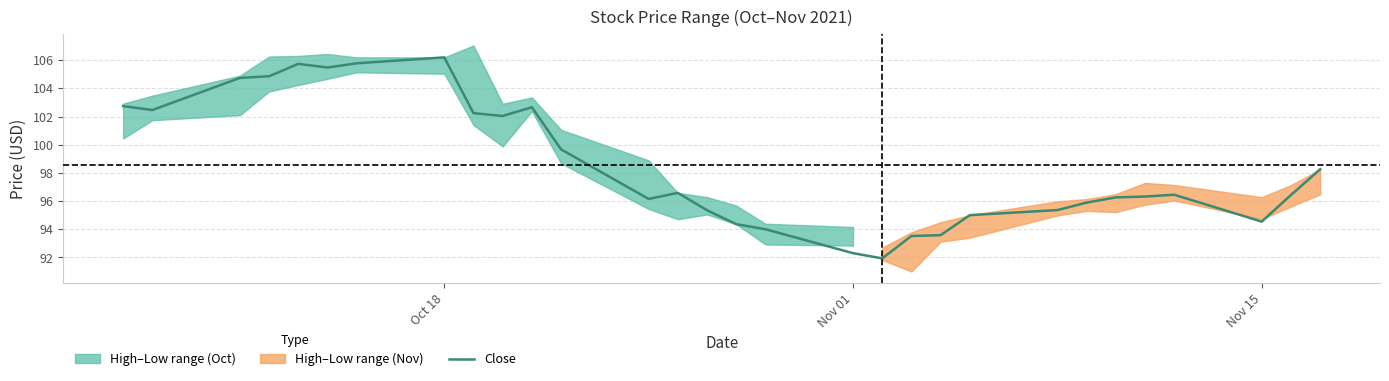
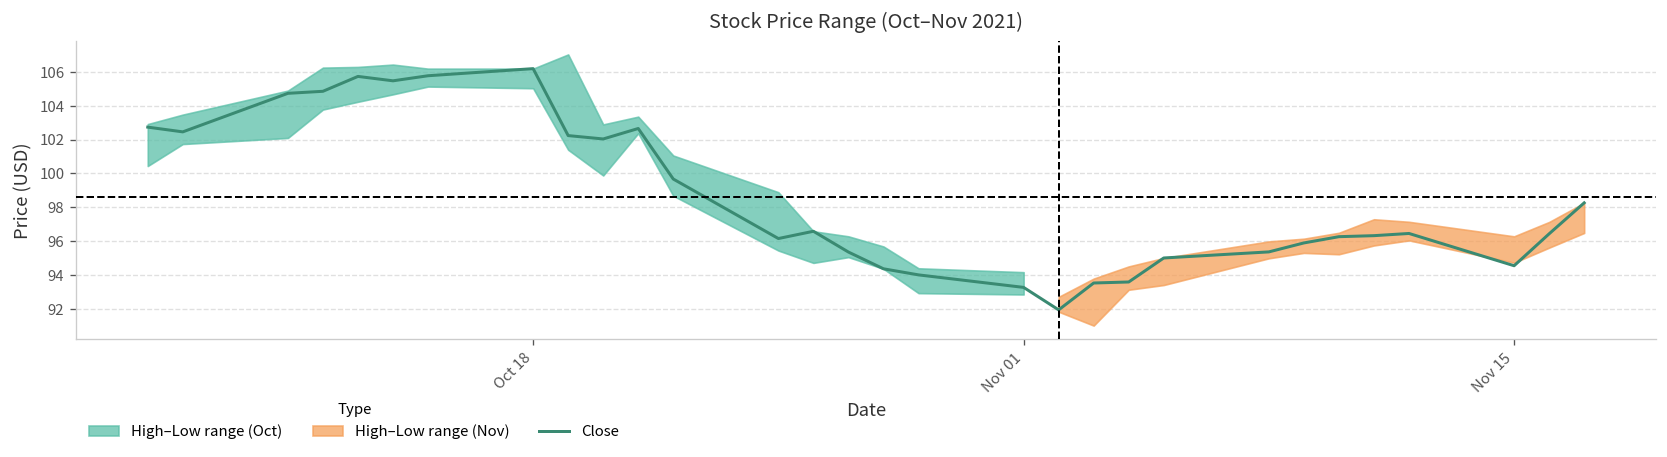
  {
    "Close": {
-     "Nov 01": 92.3,
+     "Nov 01": 93.3,
      "Nov 15": 94.5
    }
  }
